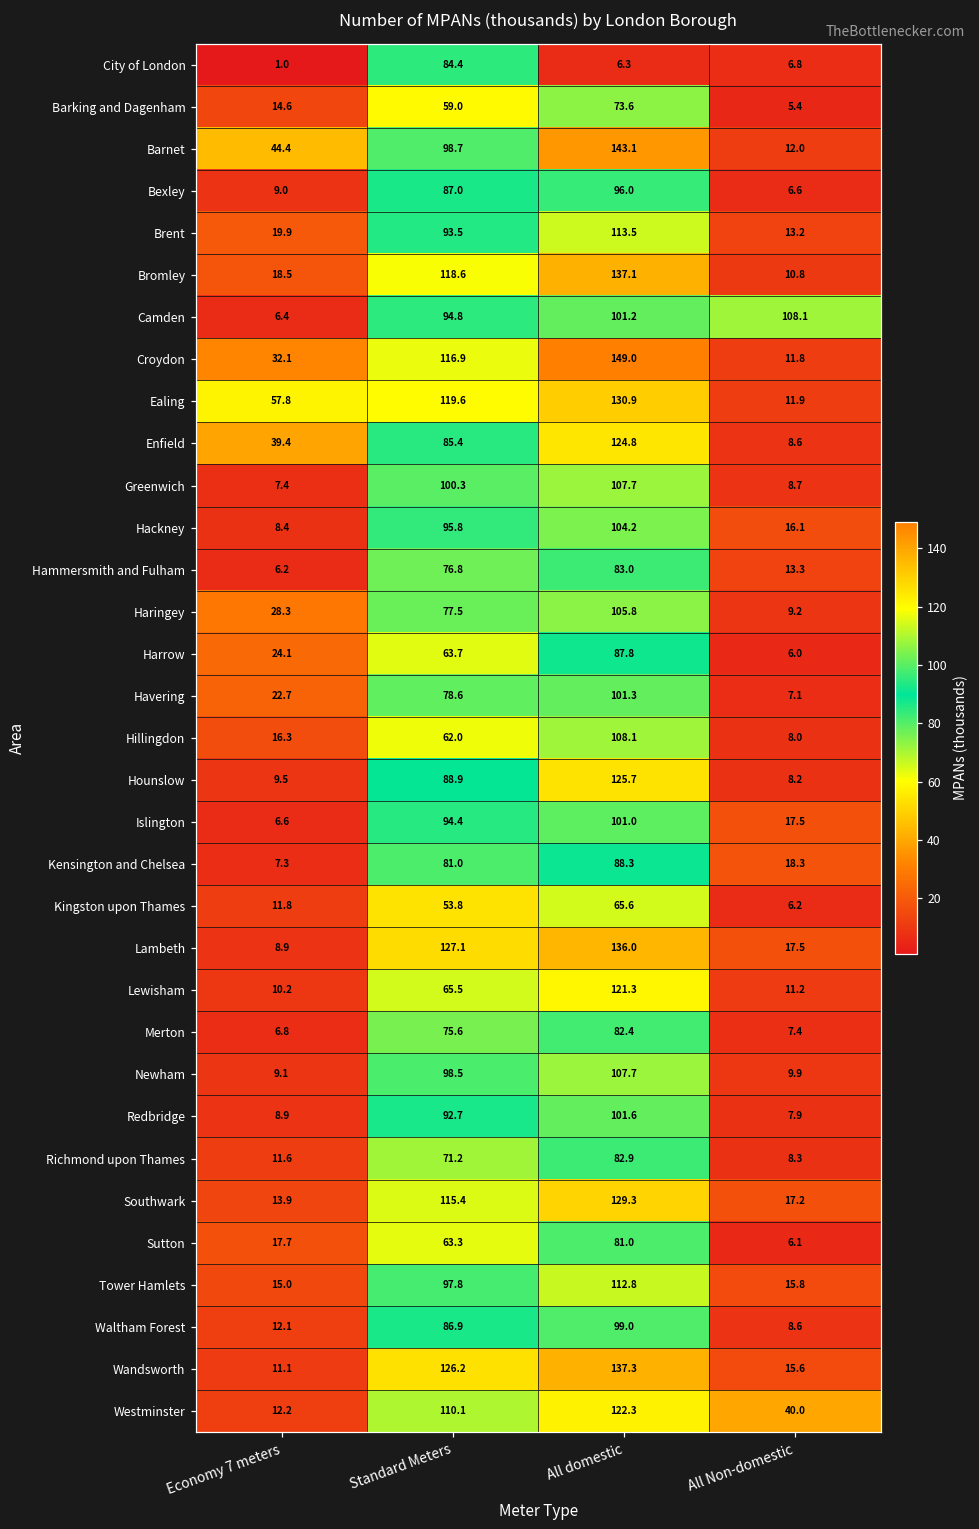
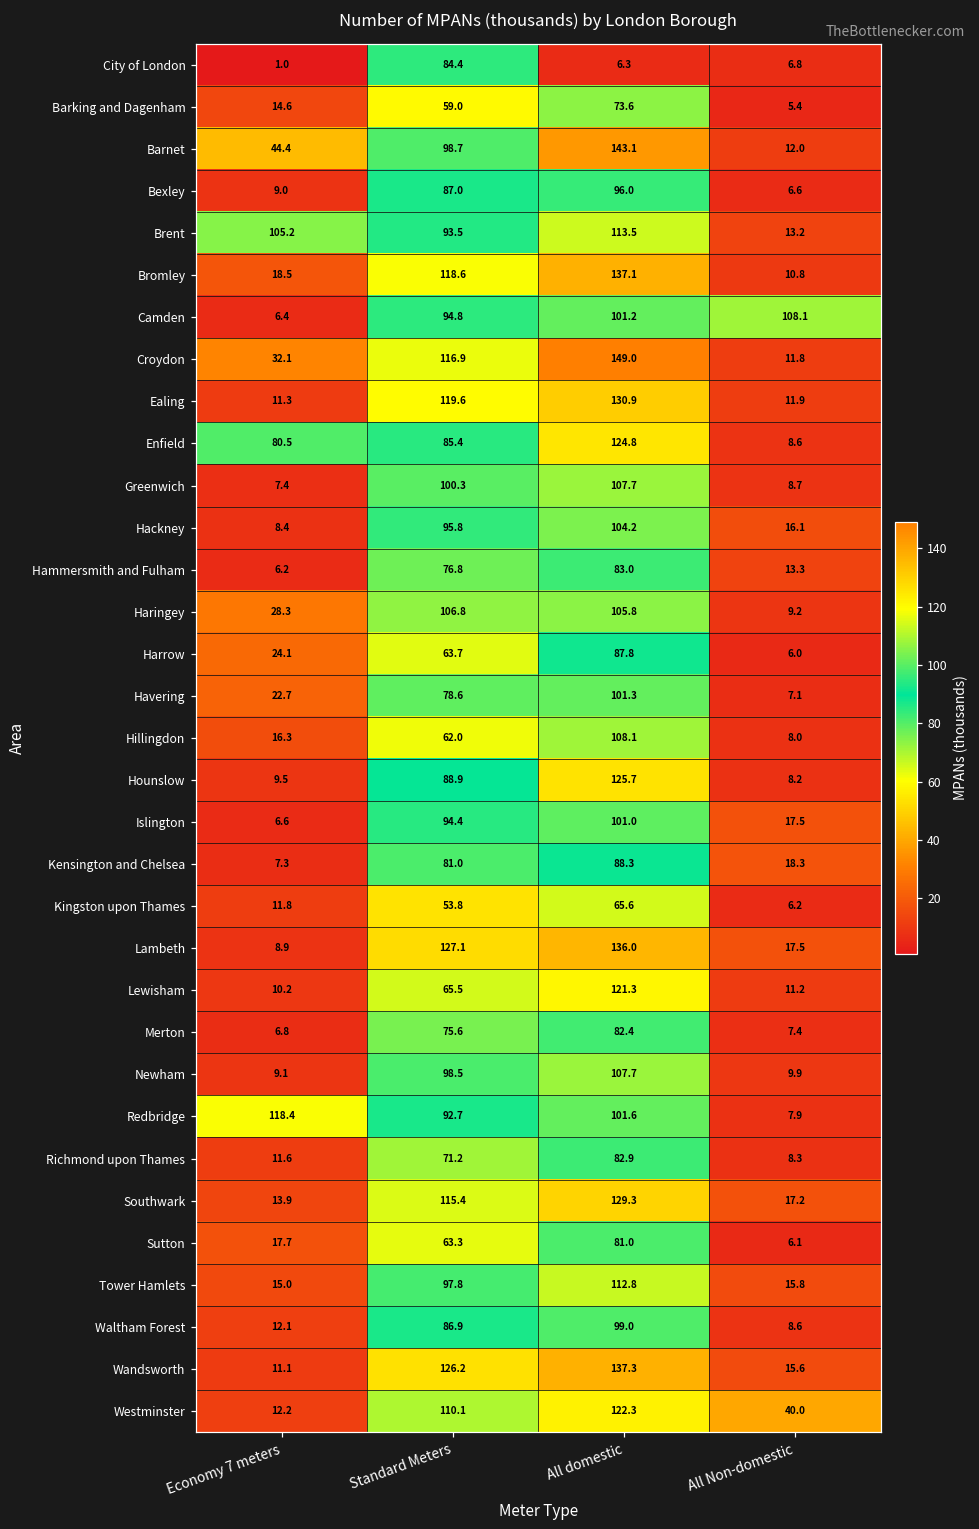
  {
    "City of London": {
      "Economy 7 meters": 1.0,
      "Standard Meters": 84.4,
      "All domestic": 6.3,
      "All Non-domestic": 6.8
    },
    "Barking and Dagenham": {
      "Economy 7 meters": 14.6,
      "Standard Meters": 59.0,
      "All domestic": 73.6,
      "All Non-domestic": 5.4
    },
    "Barnet": {
      "Economy 7 meters": 44.4,
      "Standard Meters": 98.7,
      "All domestic": 143.1,
      "All Non-domestic": 12.0
    },
    "Bexley": {
      "Economy 7 meters": 9.0,
      "Standard Meters": 87.0,
      "All domestic": 96.0,
      "All Non-domestic": 6.6
    },
    "Brent": {
-     "Economy 7 meters": 19.9,
+     "Economy 7 meters": 105.2,
      "Standard Meters": 93.5,
      "All domestic": 113.5,
      "All Non-domestic": 13.2
    },
    "Bromley": {
      "Economy 7 meters": 18.5,
      "Standard Meters": 118.6,
      "All domestic": 137.1,
      "All Non-domestic": 10.8
    },
    "Camden": {
      "Economy 7 meters": 6.4,
      "Standard Meters": 94.8,
      "All domestic": 101.2,
      "All Non-domestic": 108.1
    },
    "Croydon": {
      "Economy 7 meters": 32.1,
      "Standard Meters": 116.9,
      "All domestic": 149.0,
      "All Non-domestic": 11.8
    },
    "Ealing": {
-     "Economy 7 meters": 57.8,
+     "Economy 7 meters": 11.3,
      "Standard Meters": 119.6,
      "All domestic": 130.9,
      "All Non-domestic": 11.9
    },
    "Enfield": {
-     "Economy 7 meters": 39.4,
+     "Economy 7 meters": 80.5,
      "Standard Meters": 85.4,
      "All domestic": 124.8,
      "All Non-domestic": 8.6
    },
    "Greenwich": {
      "Economy 7 meters": 7.4,
      "Standard Meters": 100.3,
      "All domestic": 107.7,
      "All Non-domestic": 8.7
    },
    "Hackney": {
      "Economy 7 meters": 8.4,
      "Standard Meters": 95.8,
      "All domestic": 104.2,
      "All Non-domestic": 16.1
    },
    "Hammersmith and Fulham": {
      "Economy 7 meters": 6.2,
      "Standard Meters": 76.8,
      "All domestic": 83.0,
      "All Non-domestic": 13.3
    },
    "Haringey": {
      "Economy 7 meters": 28.3,
-     "Standard Meters": 77.5,
+     "Standard Meters": 106.8,
      "All domestic": 105.8,
      "All Non-domestic": 9.2
    },
    "Harrow": {
      "Economy 7 meters": 24.1,
      "Standard Meters": 63.7,
      "All domestic": 87.8,
      "All Non-domestic": 6.0
    },
    "Havering": {
      "Economy 7 meters": 22.7,
      "Standard Meters": 78.6,
      "All domestic": 101.3,
      "All Non-domestic": 7.1
    },
    "Hillingdon": {
      "Economy 7 meters": 16.3,
      "Standard Meters": 62.0,
      "All domestic": 108.1,
      "All Non-domestic": 8.0
    },
    "Hounslow": {
      "Economy 7 meters": 9.5,
      "Standard Meters": 88.9,
      "All domestic": 125.7,
      "All Non-domestic": 8.2
    },
    "Islington": {
      "Economy 7 meters": 6.6,
      "Standard Meters": 94.4,
      "All domestic": 101.0,
      "All Non-domestic": 17.5
    },
    "Kensington and Chelsea": {
      "Economy 7 meters": 7.3,
      "Standard Meters": 81.0,
      "All domestic": 88.3,
      "All Non-domestic": 18.3
    },
    "Kingston upon Thames": {
      "Economy 7 meters": 11.8,
      "Standard Meters": 53.8,
      "All domestic": 65.6,
      "All Non-domestic": 6.2
    },
    "Lambeth": {
      "Economy 7 meters": 8.9,
      "Standard Meters": 127.1,
      "All domestic": 136.0,
      "All Non-domestic": 17.5
    },
    "Lewisham": {
      "Economy 7 meters": 10.2,
      "Standard Meters": 65.5,
      "All domestic": 121.3,
      "All Non-domestic": 11.2
    },
    "Merton": {
      "Economy 7 meters": 6.8,
      "Standard Meters": 75.6,
      "All domestic": 82.4,
      "All Non-domestic": 7.4
    },
    "Newham": {
      "Economy 7 meters": 9.1,
      "Standard Meters": 98.5,
      "All domestic": 107.7,
      "All Non-domestic": 9.9
    },
    "Redbridge": {
-     "Economy 7 meters": 8.9,
+     "Economy 7 meters": 118.4,
      "Standard Meters": 92.7,
      "All domestic": 101.6,
      "All Non-domestic": 7.9
    },
    "Richmond upon Thames": {
      "Economy 7 meters": 11.6,
      "Standard Meters": 71.2,
      "All domestic": 82.9,
      "All Non-domestic": 8.3
    },
    "Southwark": {
      "Economy 7 meters": 13.9,
      "Standard Meters": 115.4,
      "All domestic": 129.3,
      "All Non-domestic": 17.2
    },
    "Sutton": {
      "Economy 7 meters": 17.7,
      "Standard Meters": 63.3,
      "All domestic": 81.0,
      "All Non-domestic": 6.1
    },
    "Tower Hamlets": {
      "Economy 7 meters": 15.0,
      "Standard Meters": 97.8,
      "All domestic": 112.8,
      "All Non-domestic": 15.8
    },
    "Waltham Forest": {
      "Economy 7 meters": 12.1,
      "Standard Meters": 86.9,
      "All domestic": 99.0,
      "All Non-domestic": 8.6
    },
    "Wandsworth": {
      "Economy 7 meters": 11.1,
      "Standard Meters": 126.2,
      "All domestic": 137.3,
      "All Non-domestic": 15.6
    },
    "Westminster": {
      "Economy 7 meters": 12.2,
      "Standard Meters": 110.1,
      "All domestic": 122.3,
      "All Non-domestic": 40.0
    }
  }
